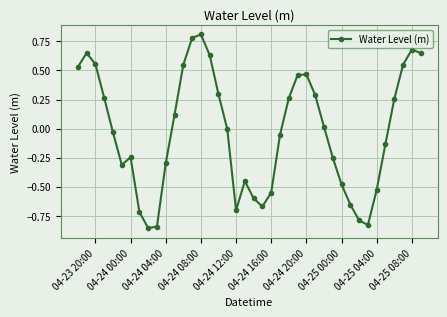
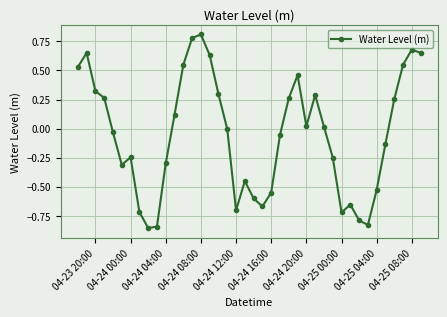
  {
-   "04-23 20:00": 0.55,
+   "04-23 20:00": 0.32,
    "04-24 00:00": -0.25,
    "04-24 04:00": -0.30,
    "04-24 08:00": 0.81,
    "04-24 12:00": -0.70,
    "04-24 16:00": -0.55,
-   "04-24 20:00": 0.47,
-   "04-25 00:00": -0.48,
+   "04-24 20:00": 0.02,
+   "04-25 00:00": -0.72,
    "04-25 04:00": -0.53,
    "04-25 08:00": 0.68
  }
